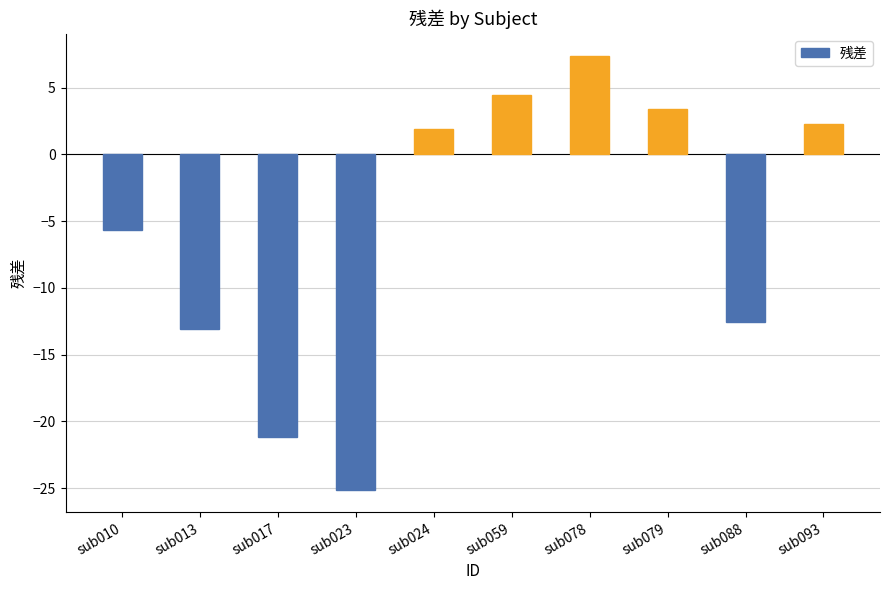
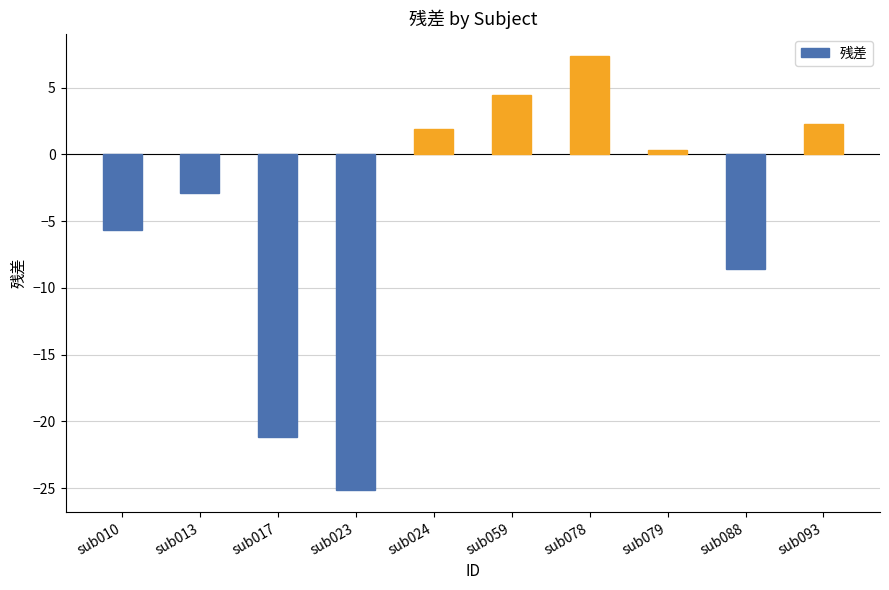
  {
    "sub010": -5.7,
-   "sub013": -13.1,
+   "sub013": -2.9,
    "sub017": -21.2,
    "sub023": -25.2,
    "sub024": 1.9,
    "sub059": 4.4,
    "sub078": 7.4,
-   "sub079": 3.4,
-   "sub088": -12.5,
+   "sub079": 0.3,
+   "sub088": -8.6,
    "sub093": 2.3
  }
